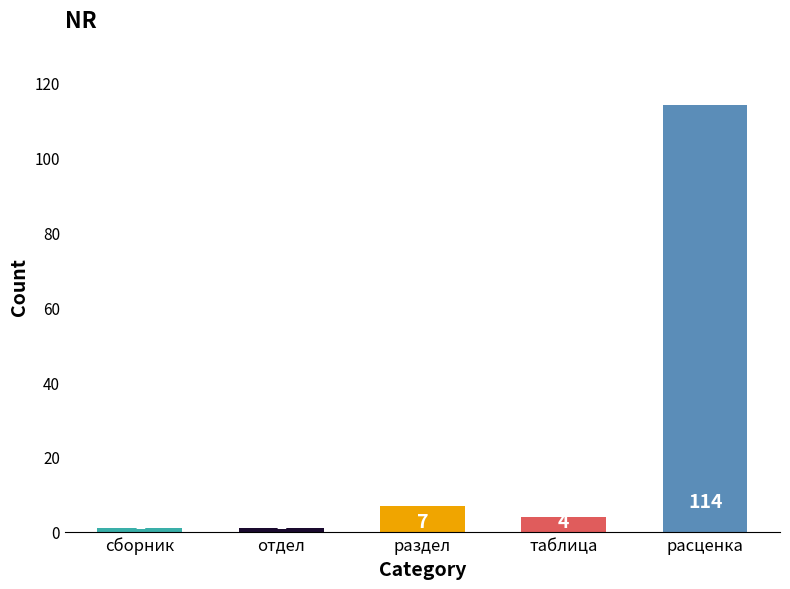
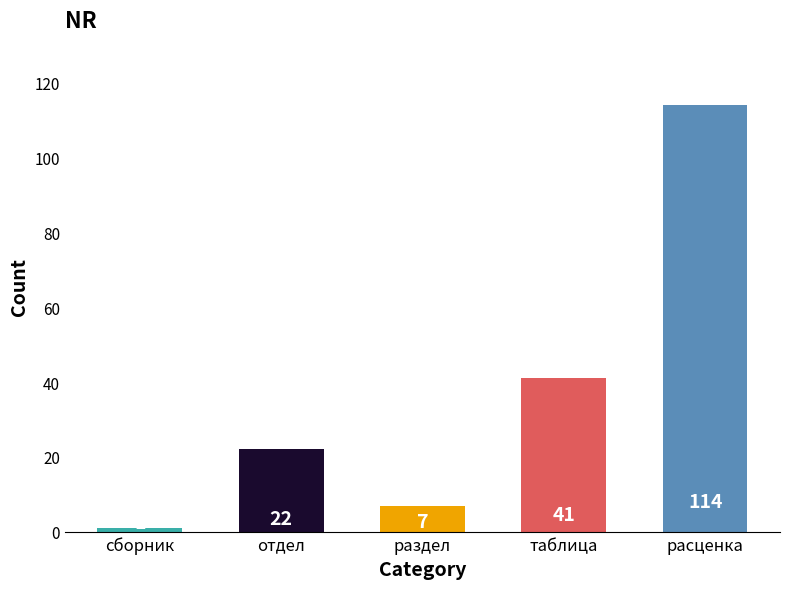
  {
-   "отдел": 1,
+   "отдел": 22,
    "раздел": 7,
-   "таблица": 4,
+   "таблица": 41,
    "расценка": 114
  }
